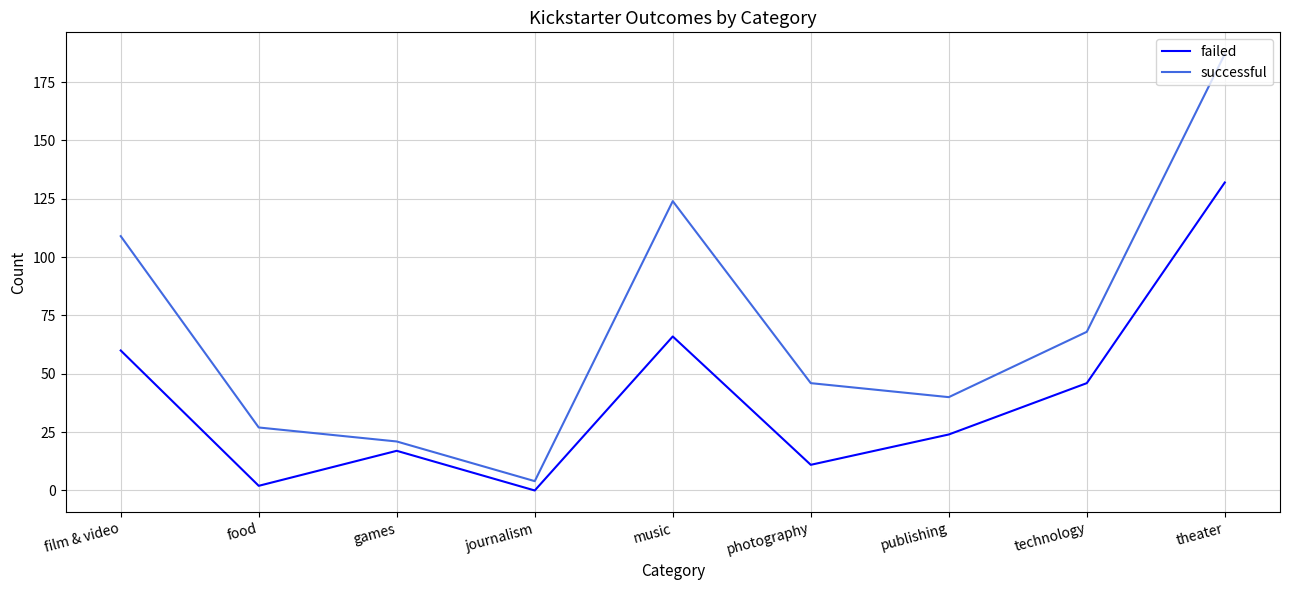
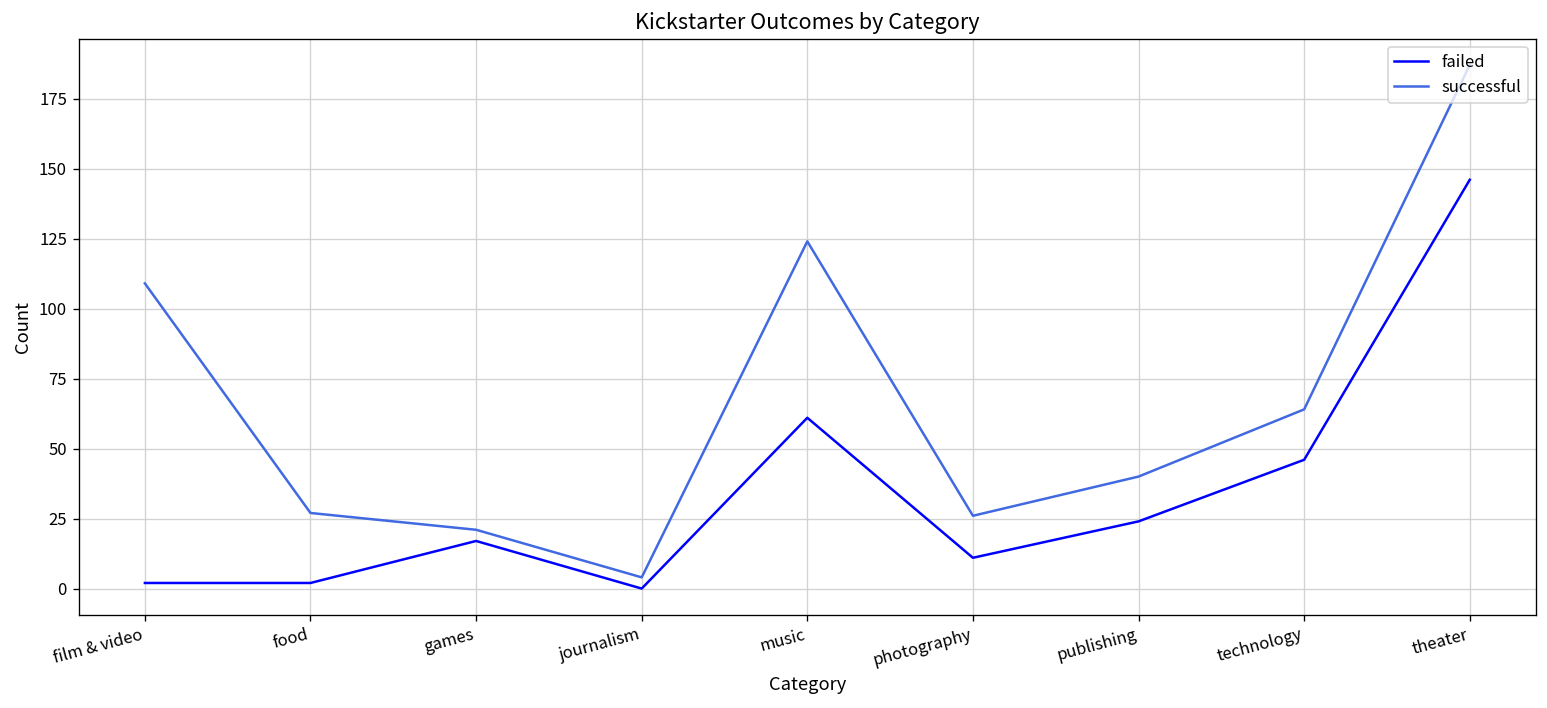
  {
    "failed": {
-     "film & video": 60,
+     "film & video": 2,
      "food": 2,
      "games": 17,
      "journalism": 0,
-     "music": 66,
+     "music": 61,
      "photography": 11,
      "publishing": 24,
      "technology": 46,
-     "theater": 132
+     "theater": 146
    },
    "successful": {
      "film & video": 109,
      "food": 27,
      "games": 21,
      "journalism": 4,
      "music": 124,
-     "photography": 46,
+     "photography": 26,
      "publishing": 40,
-     "technology": 68
+     "technology": 64
    }
  }
